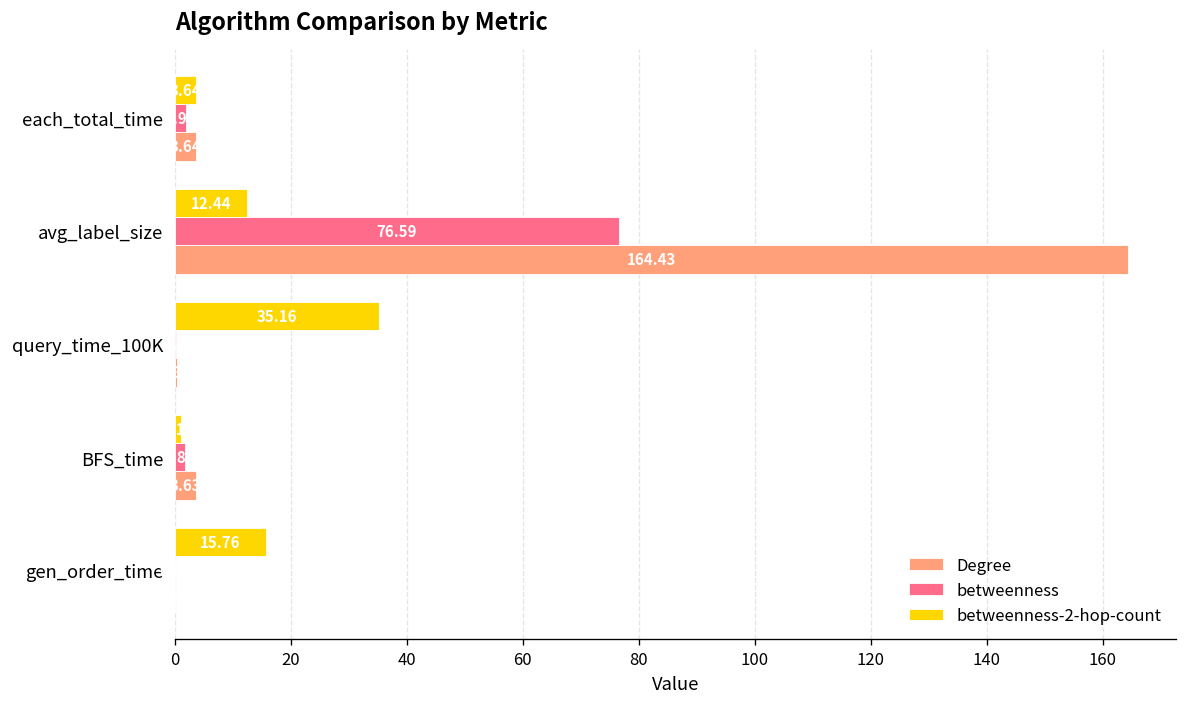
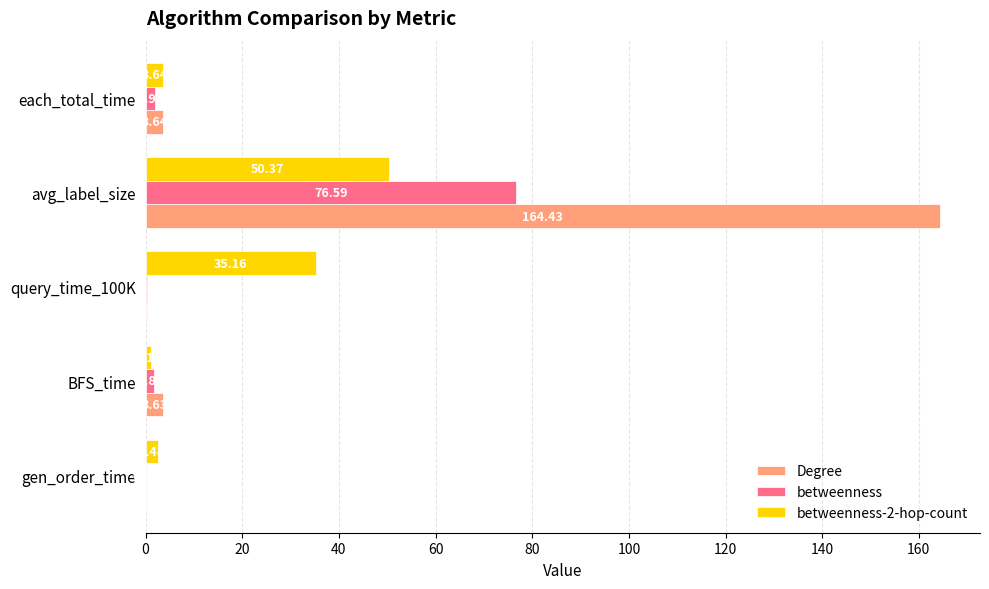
  {
    "betweenness-2-hop-count": {
      "each_total_time": 3.64,
-     "avg_label_size": 12.44,
+     "avg_label_size": 50.37,
      "query_time_100K": 35.16,
-     "gen_order_time": 16
+     "gen_order_time": 2
    }
  }
